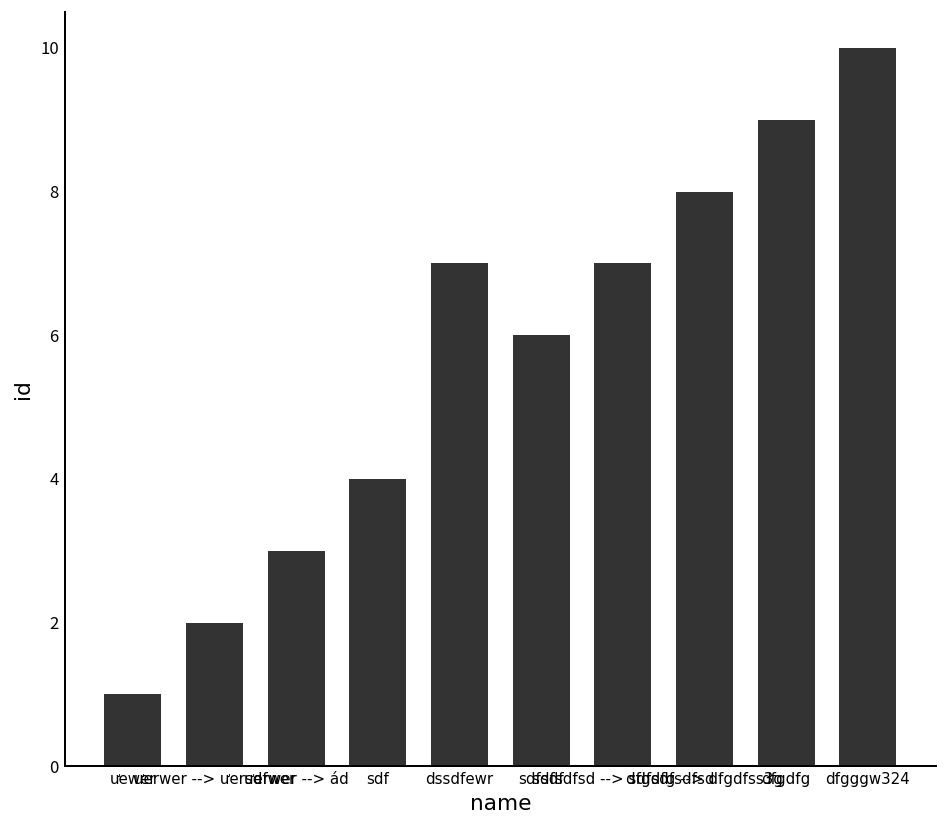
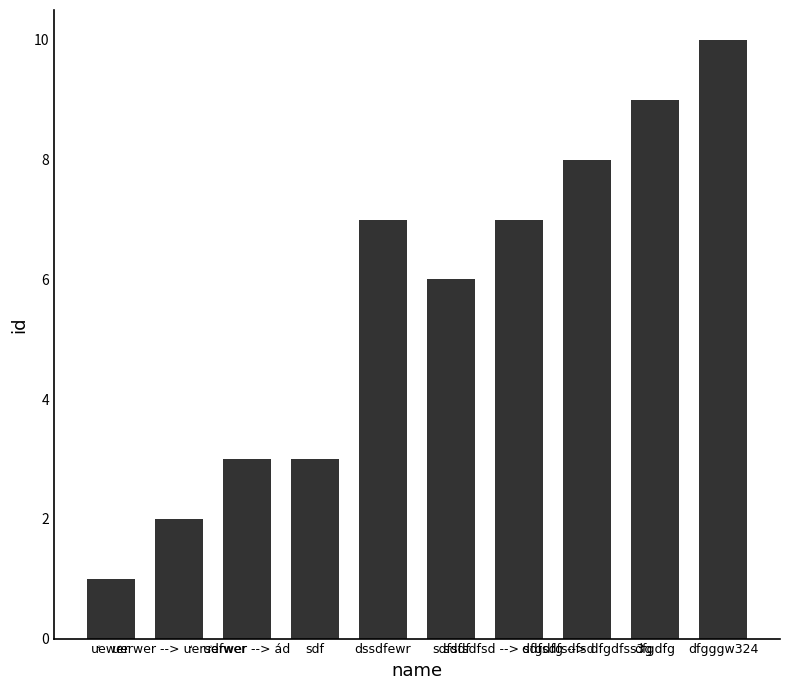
  {
-   "sdf": 4,
+   "sdf": 3,
    "dssdfewr": 7,
    "dfgggw324": 10
  }
